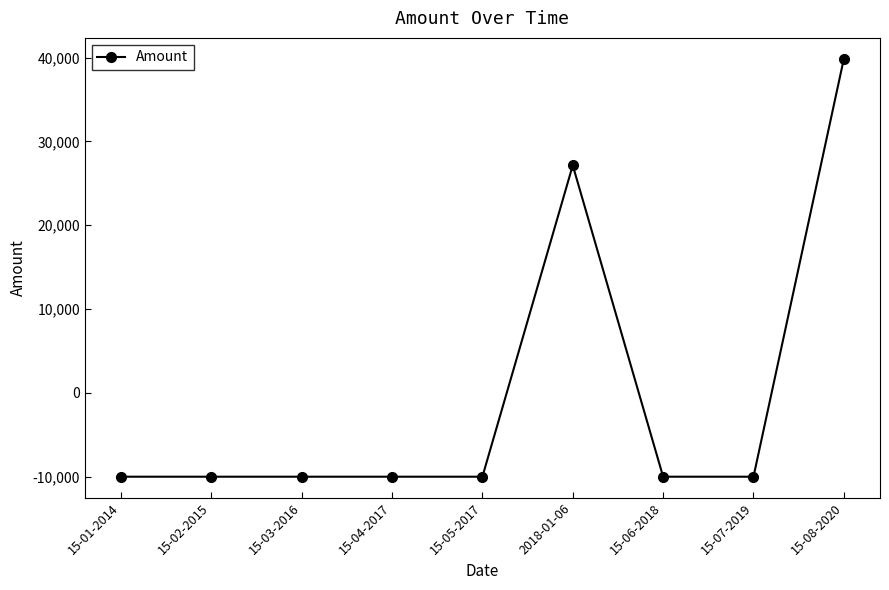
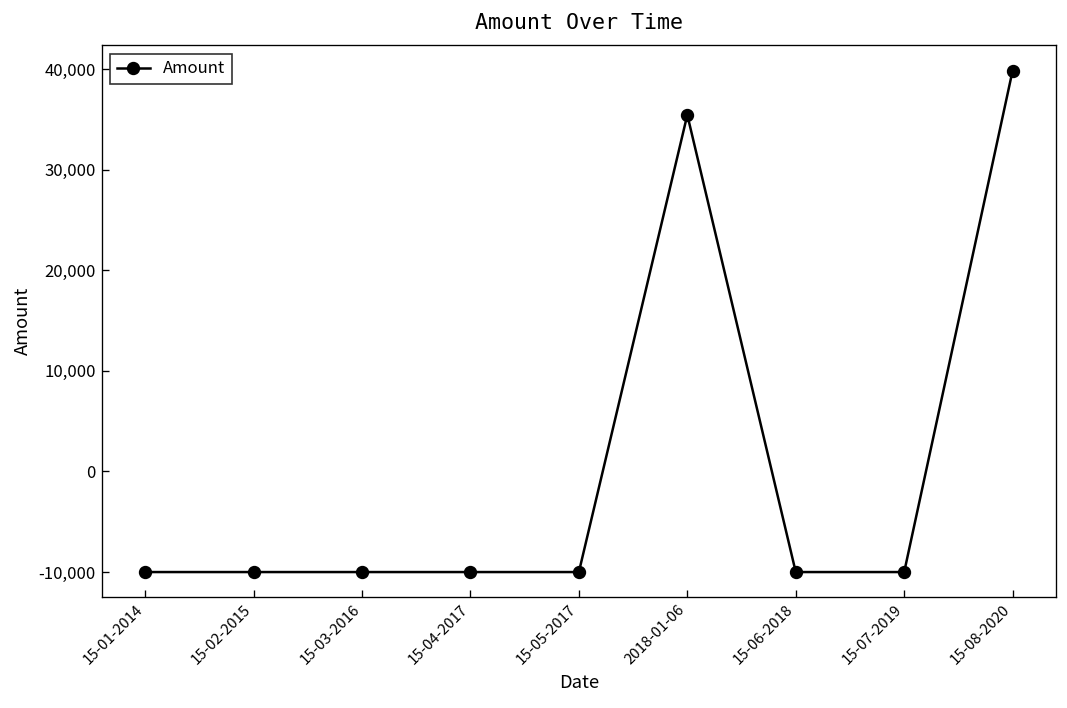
  {
    "15-01-2014": "-10,000",
    "15-02-2015": "-10,000",
    "15-03-2016": "-10,000",
    "15-04-2017": "-10,000",
    "15-05-2017": "-10,000",
-   "2018-01-06": "27,000",
+   "2018-01-06": "35,000",
    "15-06-2018": "-10,000",
    "15-07-2019": "-10,000",
    "15-08-2020": "40,000"
  }
